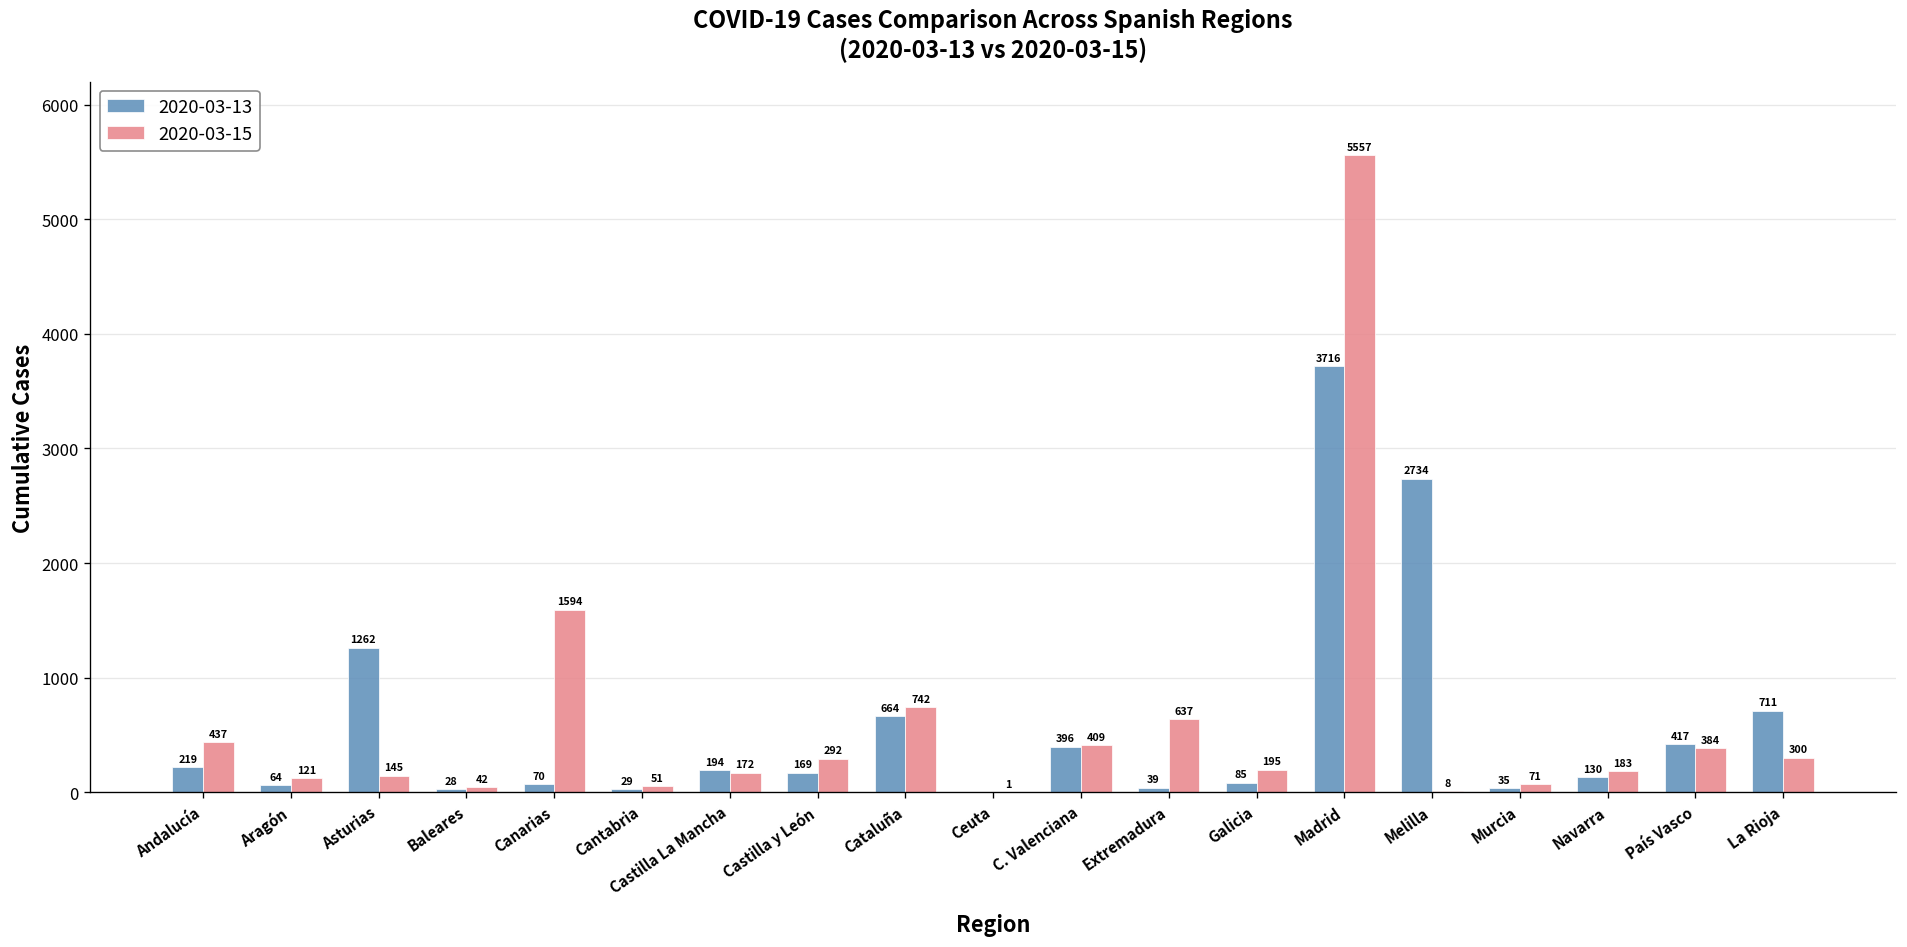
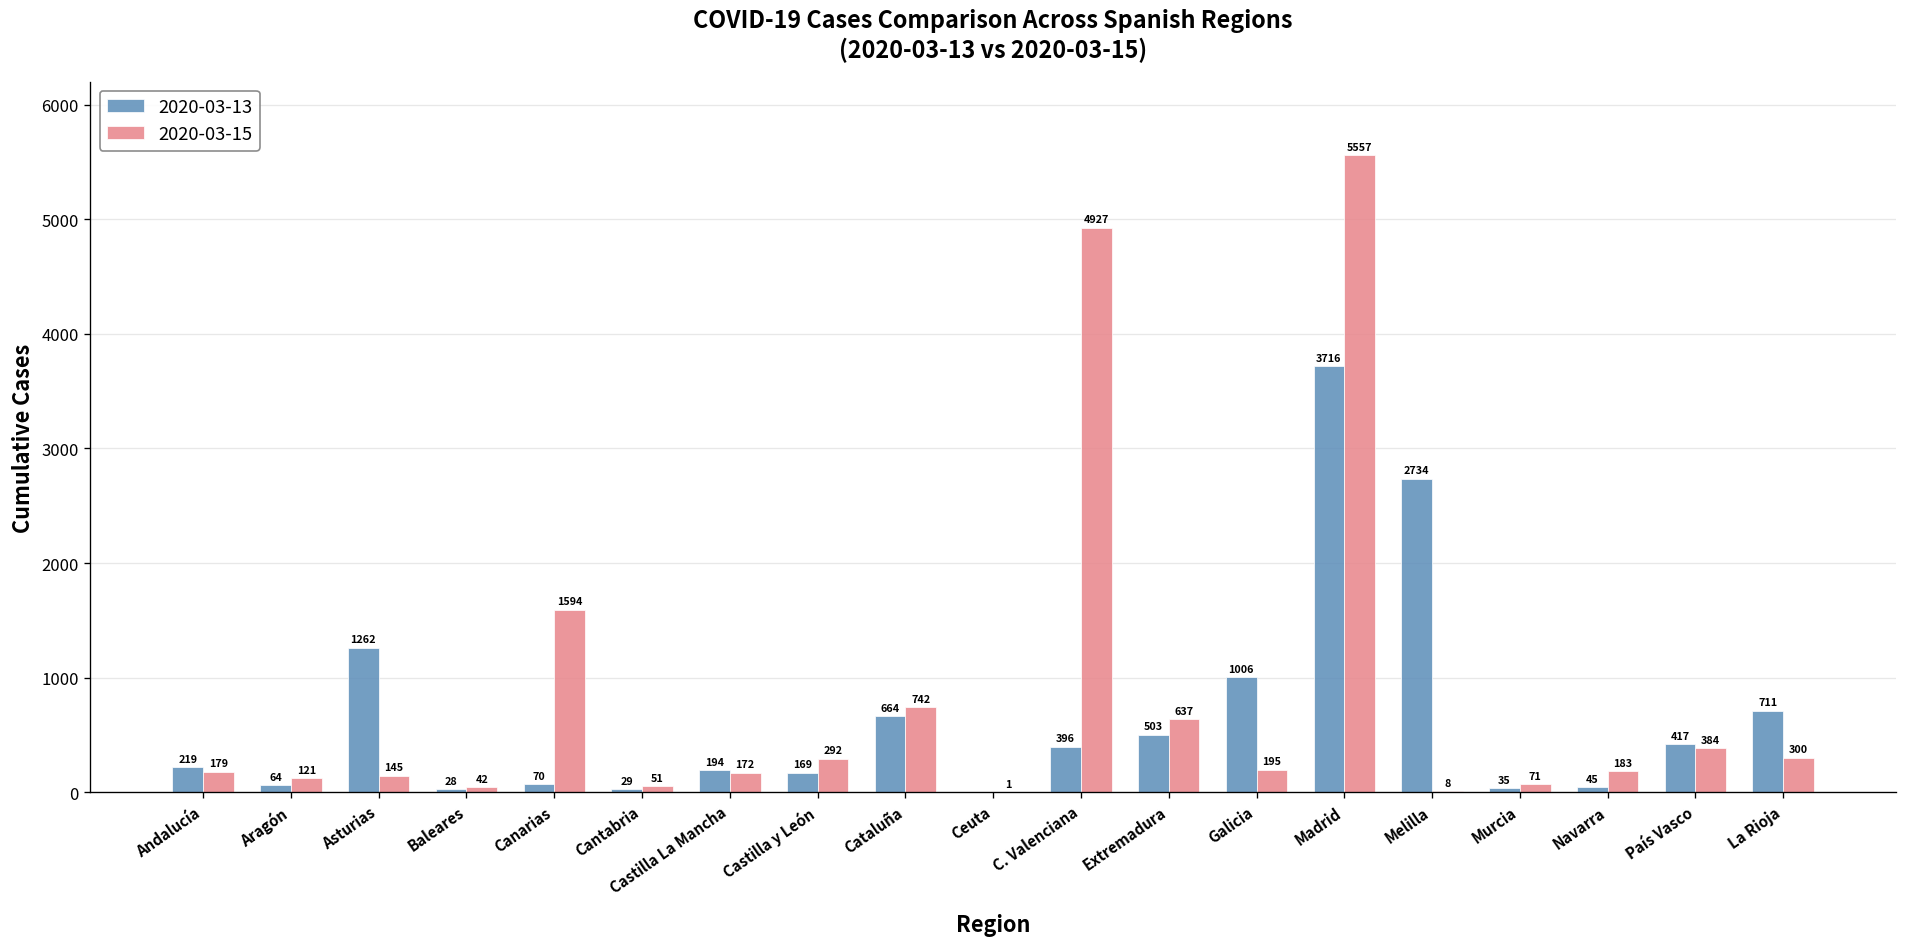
  {
    "2020-03-13": {
      "Andalucía": 219,
      "Aragón": 64,
      "Asturias": 1262,
      "Baleares": 28,
      "Canarias": 70,
      "Cantabria": 29,
      "Castilla La Mancha": 194,
      "Castilla y León": 169,
      "Cataluña": 664,
      "C. Valenciana": 396,
-     "Extremadura": 39,
-     "Galicia": 85,
+     "Extremadura": 503,
+     "Galicia": 1006,
      "Madrid": 3716,
      "Melilla": 2734,
      "Murcia": 35,
-     "Navarra": 130,
+     "Navarra": 45,
      "País Vasco": 417,
      "La Rioja": 711
    },
    "2020-03-15": {
-     "Andalucía": 437,
+     "Andalucía": 179,
      "Aragón": 121,
      "Asturias": 145,
      "Baleares": 42,
      "Canarias": 1594,
      "Cantabria": 51,
      "Castilla La Mancha": 172,
      "Castilla y León": 292,
      "Cataluña": 742,
      "Ceuta": 1,
-     "C. Valenciana": 409,
+     "C. Valenciana": 4927,
      "Extremadura": 637,
      "Galicia": 195,
      "Madrid": 5557,
      "Melilla": 8,
      "Murcia": 71,
      "Navarra": 183,
      "País Vasco": 384,
      "La Rioja": 300
    }
  }
